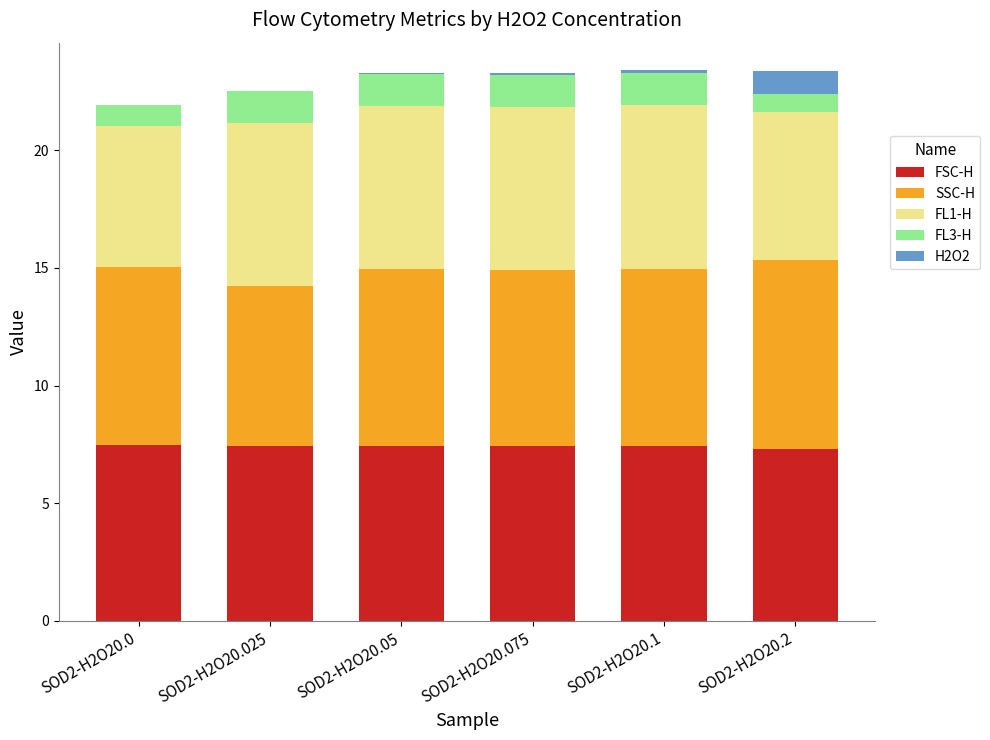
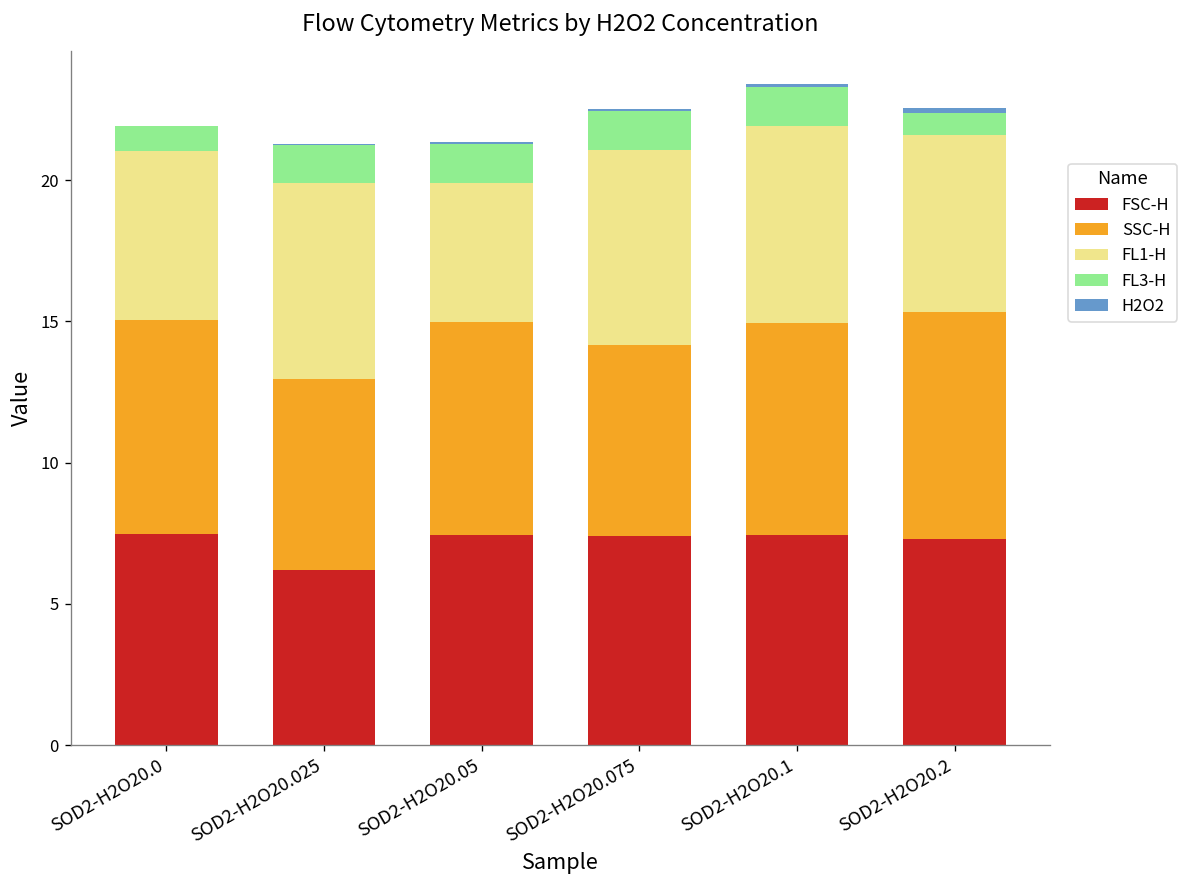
  {
    "FSC-H": {
      "SOD2-H2O20.0": 7.5,
-     "SOD2-H2O20.025": 7.5,
+     "SOD2-H2O20.025": 6.2,
      "SOD2-H2O20.05": 7.4,
      "SOD2-H2O20.075": 7.4,
      "SOD2-H2O20.1": 7.4,
      "SOD2-H2O20.2": 7.3
    },
    "SSC-H": {
      "SOD2-H2O20.0": 7.6,
      "SOD2-H2O20.025": 6.8,
      "SOD2-H2O20.05": 7.5,
-     "SOD2-H2O20.075": 7.5,
+     "SOD2-H2O20.075": 6.8,
      "SOD2-H2O20.1": 7.5,
      "SOD2-H2O20.2": 8.0
    },
    "FL1-H": {
      "SOD2-H2O20.0": 6.0,
      "SOD2-H2O20.025": 6.9,
-     "SOD2-H2O20.05": 6.9,
+     "SOD2-H2O20.05": 4.9,
      "SOD2-H2O20.075": 6.9,
      "SOD2-H2O20.1": 7.0,
      "SOD2-H2O20.2": 6.3
    },
    "FL3-H": {
      "SOD2-H2O20.0": 0.9,
      "SOD2-H2O20.025": 1.4,
      "SOD2-H2O20.05": 1.4,
      "SOD2-H2O20.075": 1.4,
      "SOD2-H2O20.1": 1.4,
      "SOD2-H2O20.2": 0.8
    },
    "H2O2": {
      "SOD2-H2O20.0": 0.0,
-     "SOD2-H2O20.2": 1.0
+     "SOD2-H2O20.2": 0.2
    }
  }
